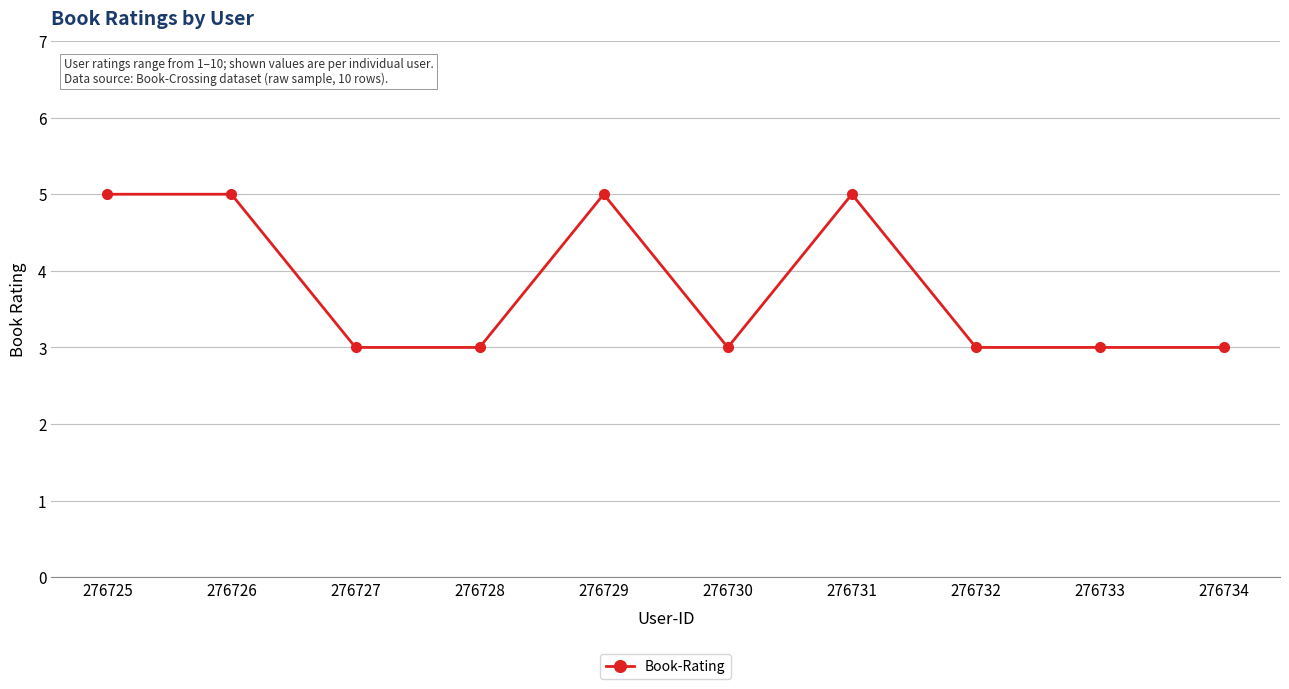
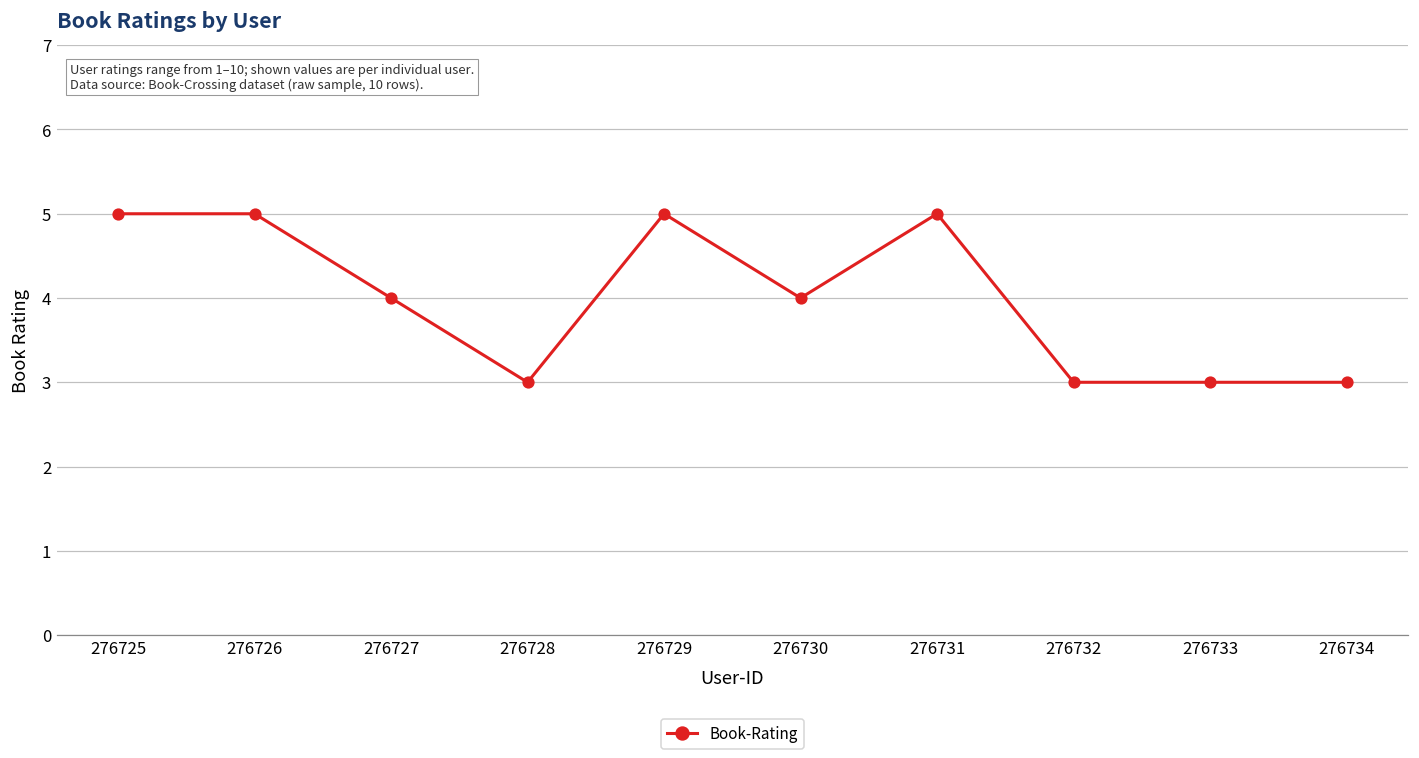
  {
    "276725": 5,
    "276726": 5,
-   "276727": 3,
+   "276727": 4,
    "276728": 3,
    "276729": 5,
-   "276730": 3,
+   "276730": 4,
    "276731": 5,
    "276732": 3,
    "276733": 3,
    "276734": 3
  }
